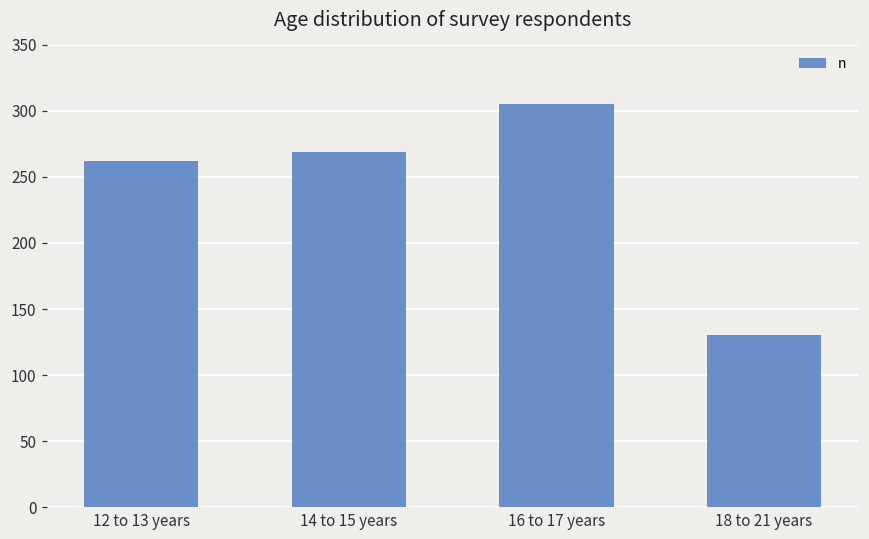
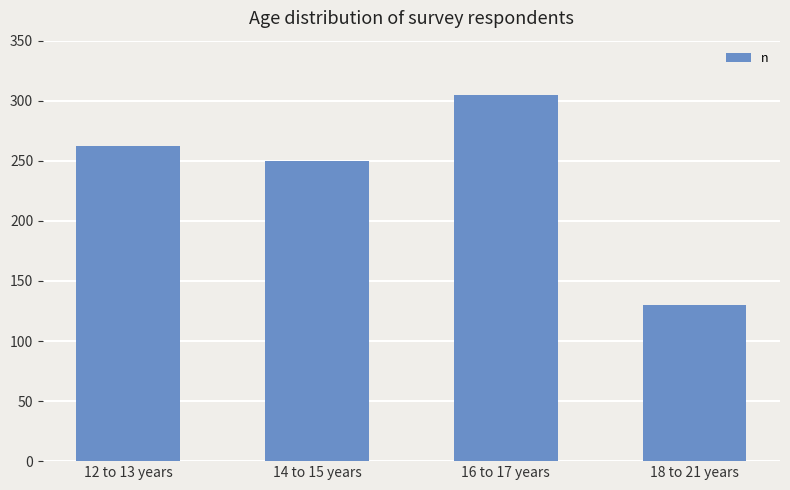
  {
    "12 to 13 years": 262,
-   "14 to 15 years": 269,
+   "14 to 15 years": 250,
    "16 to 17 years": 305,
    "18 to 21 years": 130
  }
